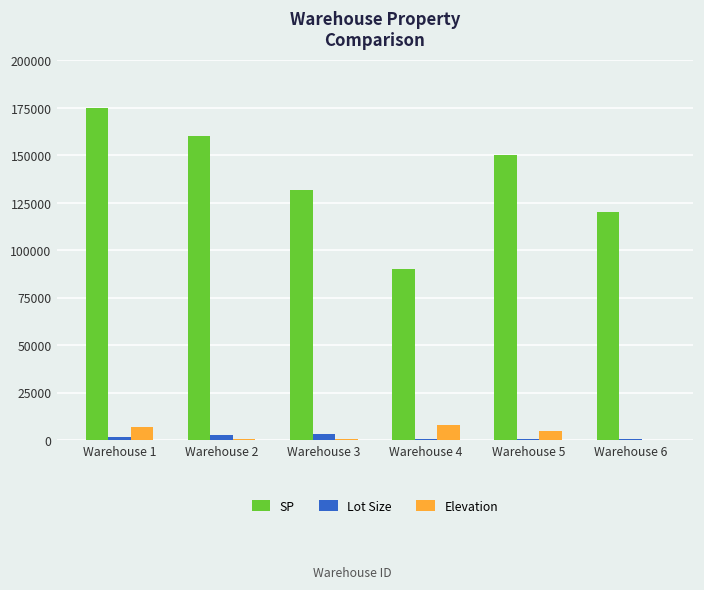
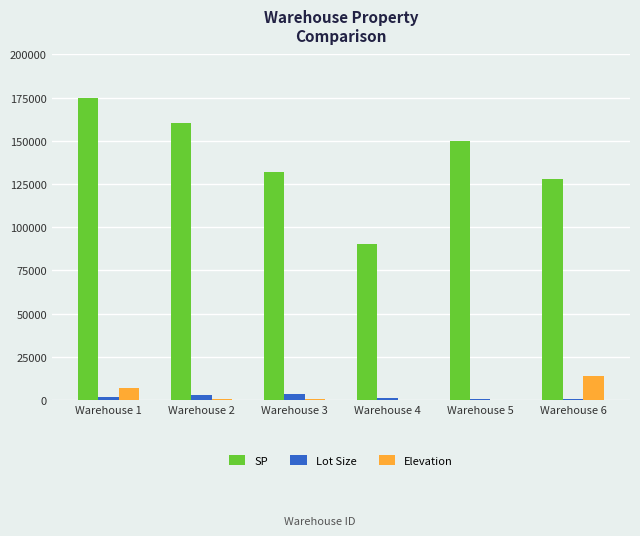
  {
    "SP": {
      "Warehouse 1": 175000,
      "Warehouse 2": 160000,
      "Warehouse 3": 132000,
      "Warehouse 4": 90000,
      "Warehouse 5": 150000,
-     "Warehouse 6": 120000
+     "Warehouse 6": 128000
    },
    "Lot Size": {
      "Warehouse 1": 2000,
      "Warehouse 2": 3000,
      "Warehouse 3": 4000
    },
    "Elevation": {
      "Warehouse 1": 7000,
-     "Warehouse 4": 8000,
-     "Warehouse 5": 5000,
-     "Warehouse 6": 0
+     "Warehouse 4": 0,
+     "Warehouse 5": 0,
+     "Warehouse 6": 14000
    }
  }
